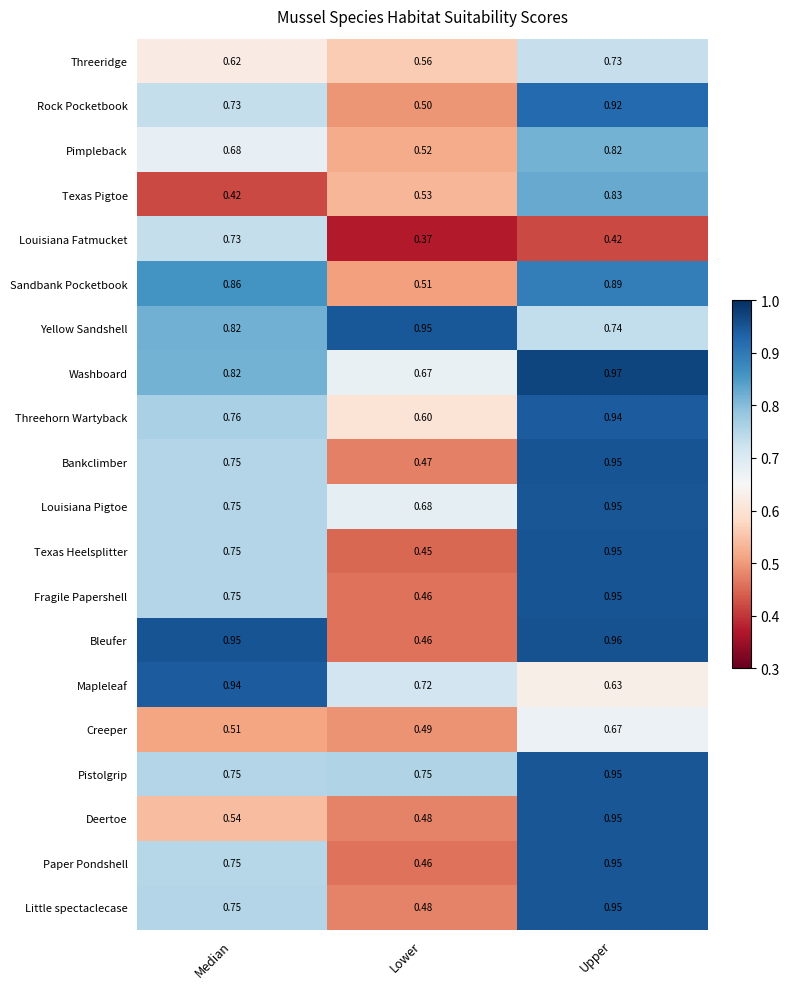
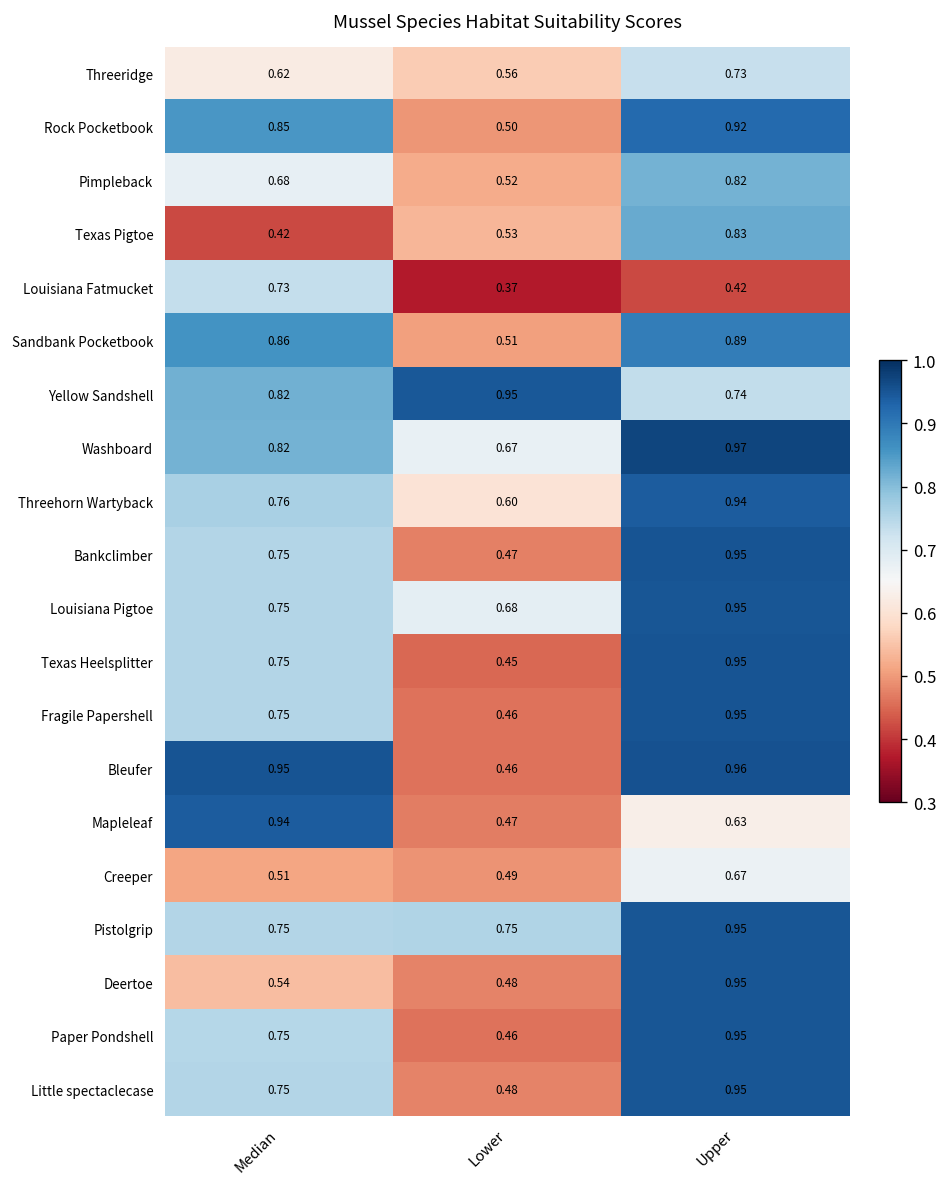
  {
    "Threeridge": {
      "Median": 0.62,
      "Lower": 0.56,
      "Upper": 0.73
    },
    "Rock Pocketbook": {
-     "Median": 0.73,
+     "Median": 0.85,
      "Lower": 0.50,
      "Upper": 0.92
    },
    "Pimpleback": {
      "Median": 0.68,
      "Lower": 0.52,
      "Upper": 0.82
    },
    "Texas Pigtoe": {
      "Median": 0.42,
      "Lower": 0.53,
      "Upper": 0.83
    },
    "Louisiana Fatmucket": {
      "Median": 0.73,
      "Lower": 0.37,
      "Upper": 0.42
    },
    "Sandbank Pocketbook": {
      "Median": 0.86,
      "Lower": 0.51,
      "Upper": 0.89
    },
    "Yellow Sandshell": {
      "Median": 0.82,
      "Lower": 0.95,
      "Upper": 0.74
    },
    "Washboard": {
      "Median": 0.82,
      "Lower": 0.67,
      "Upper": 0.97
    },
    "Threehorn Wartyback": {
      "Median": 0.76,
      "Lower": 0.60,
      "Upper": 0.94
    },
    "Bankclimber": {
      "Median": 0.75,
      "Lower": 0.47,
      "Upper": 0.95
    },
    "Louisiana Pigtoe": {
      "Median": 0.75,
      "Lower": 0.68,
      "Upper": 0.95
    },
    "Texas Heelsplitter": {
      "Median": 0.75,
      "Lower": 0.45,
      "Upper": 0.95
    },
    "Fragile Papershell": {
      "Median": 0.75,
      "Lower": 0.46,
      "Upper": 0.95
    },
    "Bleufer": {
      "Median": 0.95,
      "Lower": 0.46,
      "Upper": 0.96
    },
    "Mapleleaf": {
      "Median": 0.94,
-     "Lower": 0.72,
+     "Lower": 0.47,
      "Upper": 0.63
    },
    "Creeper": {
      "Median": 0.51,
      "Lower": 0.49,
      "Upper": 0.67
    },
    "Pistolgrip": {
      "Median": 0.75,
      "Lower": 0.75,
      "Upper": 0.95
    },
    "Deertoe": {
      "Median": 0.54,
      "Lower": 0.48,
      "Upper": 0.95
    },
    "Paper Pondshell": {
      "Median": 0.75,
      "Lower": 0.46,
      "Upper": 0.95
    },
    "Little spectaclecase": {
      "Median": 0.75,
      "Lower": 0.48,
      "Upper": 0.95
    }
  }
